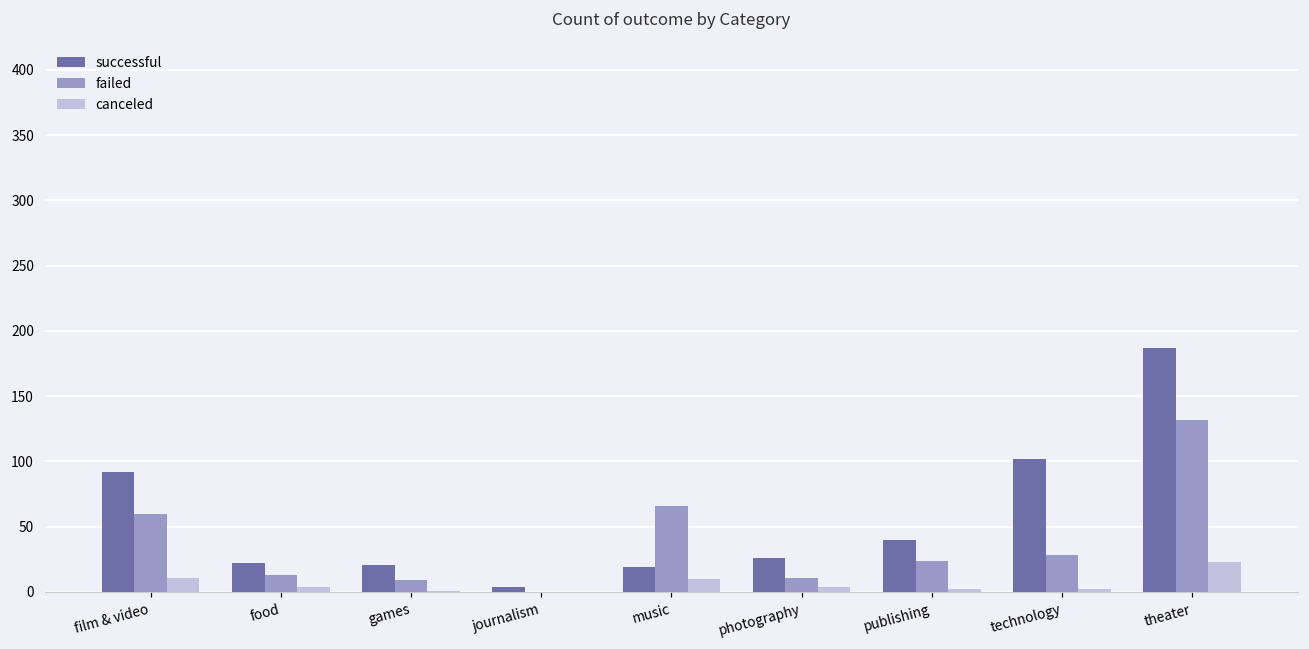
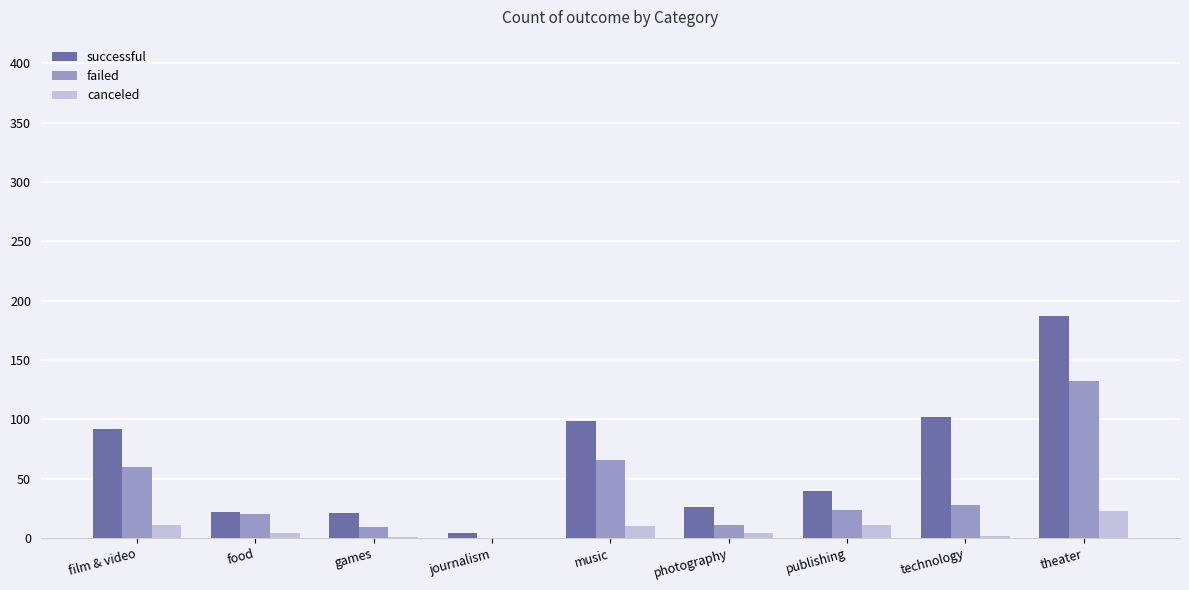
  {
    "successful": {
      "film & video": 92,
      "food": 22,
      "games": 21,
      "journalism": 4,
-     "music": 19,
+     "music": 99,
      "photography": 26,
      "publishing": 40,
      "technology": 102,
      "theater": 187
    },
    "failed": {
      "film & video": 60,
-     "food": 13,
+     "food": 20,
      "games": 9,
      "journalism": 0,
      "music": 66,
      "photography": 11,
      "publishing": 24,
      "technology": 28,
      "theater": 132
    },
    "canceled": {
      "film & video": 11,
      "food": 4,
      "journalism": 0,
      "music": 10,
      "photography": 4,
-     "publishing": 2,
+     "publishing": 11,
      "theater": 23
    }
  }
